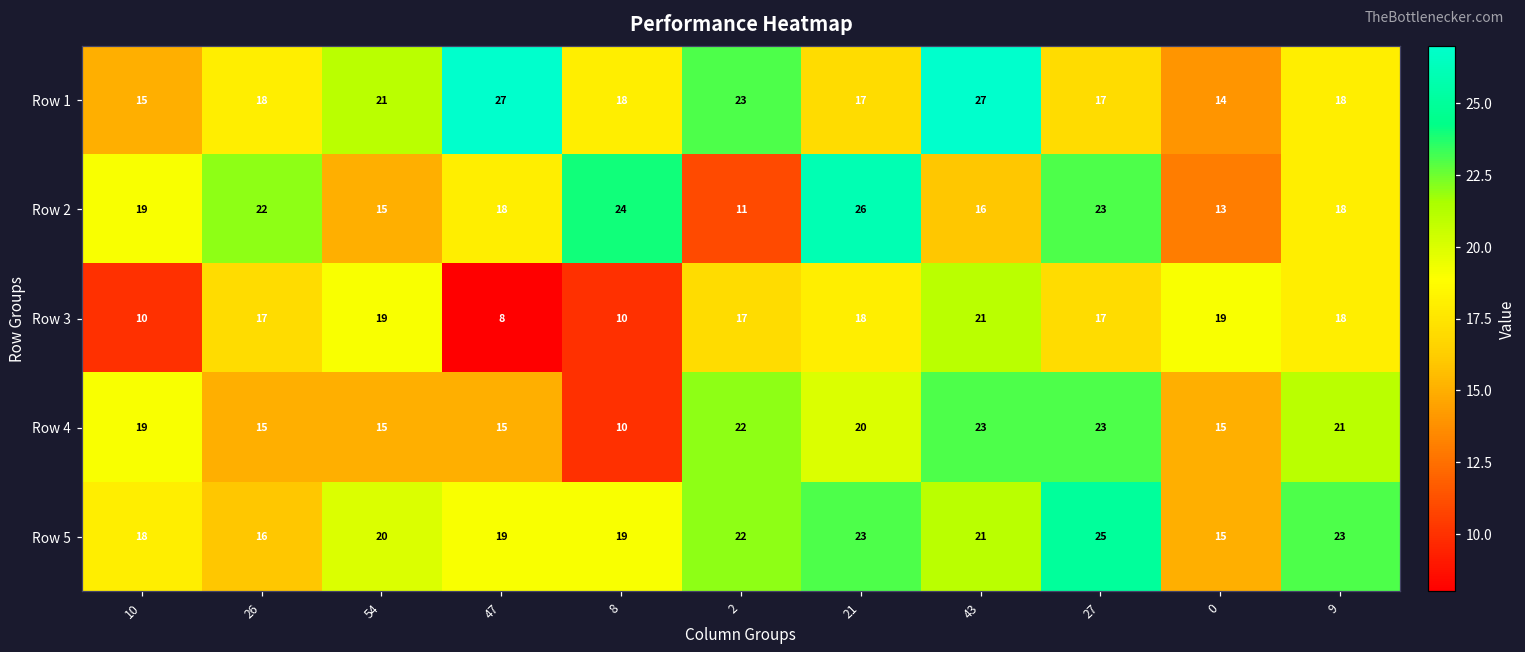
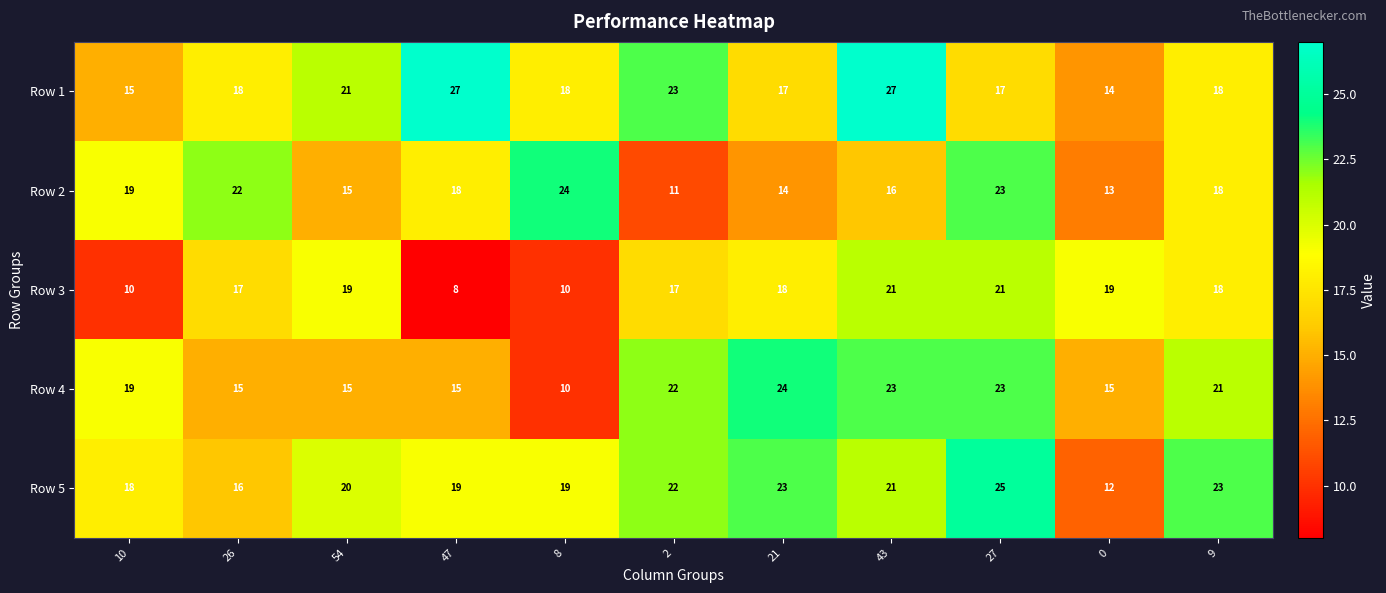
  {
    "Row 1": {
      "10": 15,
      "26": 18,
      "54": 21,
      "47": 27,
      "8": 18,
      "2": 23,
      "21": 17,
      "43": 27,
      "27": 17,
      "0": 14,
      "9": 18
    },
    "Row 2": {
      "10": 19,
      "26": 22,
      "54": 15,
      "47": 18,
      "8": 24,
      "2": 11,
-     "21": 26,
+     "21": 14,
      "43": 16,
      "27": 23,
      "0": 13,
      "9": 18
    },
    "Row 3": {
      "10": 10,
      "26": 17,
      "54": 19,
      "47": 8,
      "8": 10,
      "2": 17,
      "21": 18,
      "43": 21,
-     "27": 17,
+     "27": 21,
      "0": 19,
      "9": 18
    },
    "Row 4": {
      "10": 19,
      "26": 15,
      "54": 15,
      "47": 15,
      "8": 10,
      "2": 22,
-     "21": 20,
+     "21": 24,
      "43": 23,
      "27": 23,
      "0": 15,
      "9": 21
    },
    "Row 5": {
      "10": 18,
      "26": 16,
      "54": 20,
      "47": 19,
      "8": 19,
      "2": 22,
      "21": 23,
      "43": 21,
      "27": 25,
-     "0": 15,
+     "0": 12,
      "9": 23
    }
  }
